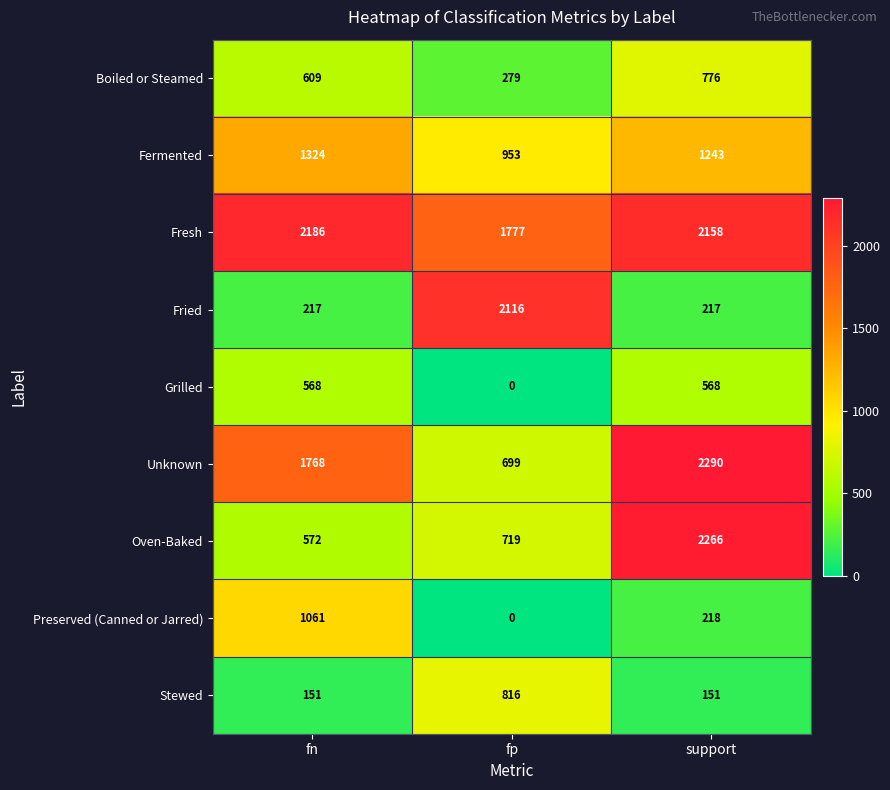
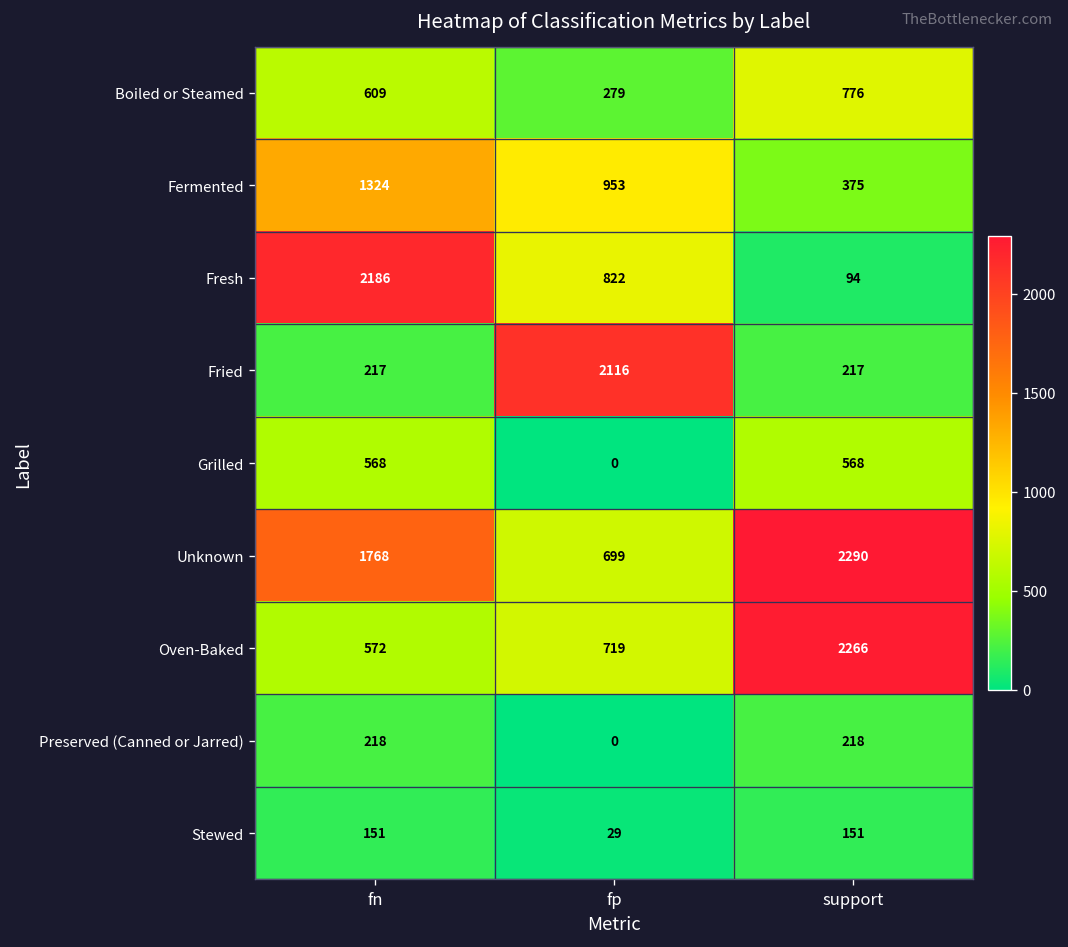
  {
    "Boiled or Steamed": {
      "fn": 609,
      "fp": 279,
      "support": 776
    },
    "Fermented": {
      "fn": 1324,
      "fp": 953,
-     "support": 1243
+     "support": 375
    },
    "Fresh": {
      "fn": 2186,
-     "fp": 1777,
-     "support": 2158
+     "fp": 822,
+     "support": 94
    },
    "Fried": {
      "fn": 217,
      "fp": 2116,
      "support": 217
    },
    "Grilled": {
      "fn": 568,
      "fp": 0,
      "support": 568
    },
    "Unknown": {
      "fn": 1768,
      "fp": 699,
      "support": 2290
    },
    "Oven-Baked": {
      "fn": 572,
      "fp": 719,
      "support": 2266
    },
    "Preserved (Canned or Jarred)": {
-     "fn": 1061,
+     "fn": 218,
      "fp": 0,
      "support": 218
    },
    "Stewed": {
      "fn": 151,
-     "fp": 816,
+     "fp": 29,
      "support": 151
    }
  }
